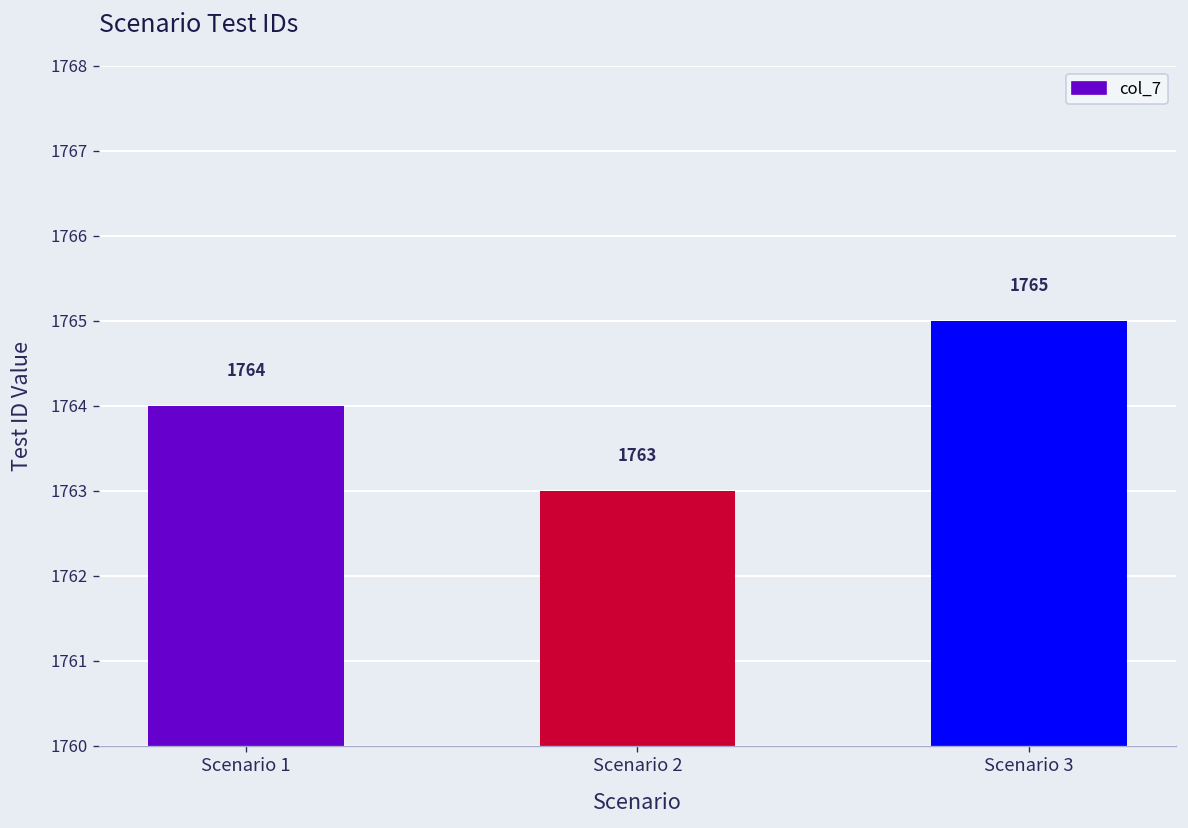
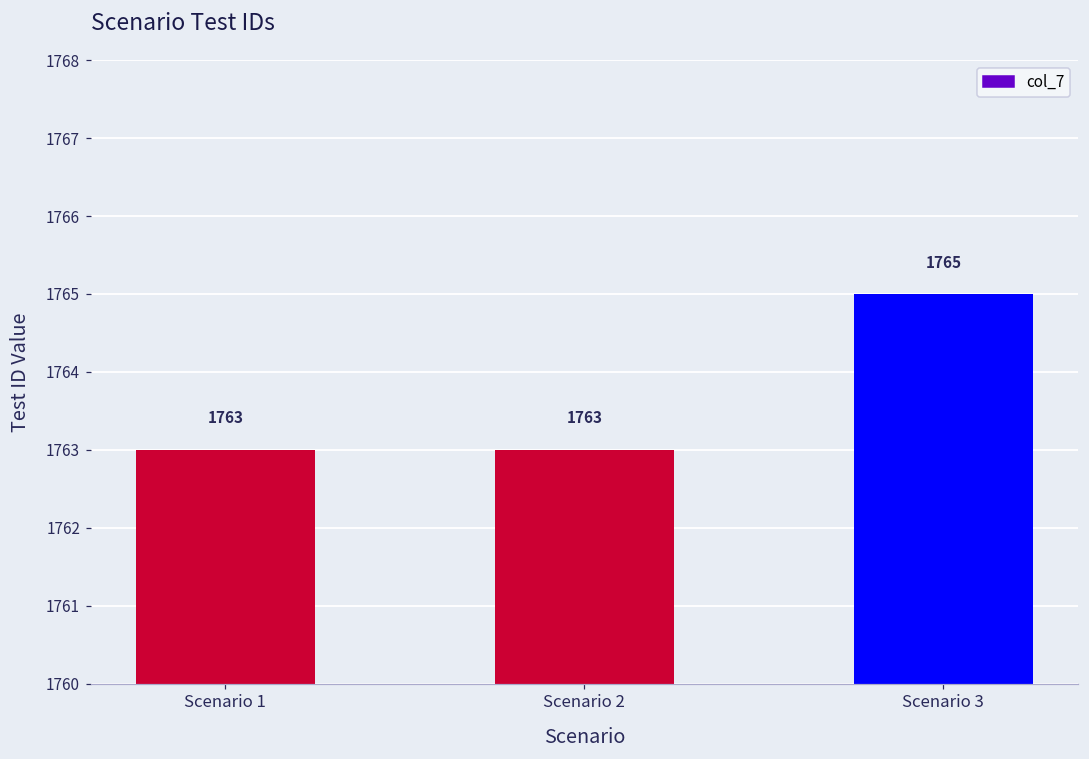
  {
-   "Scenario 1": 1764,
+   "Scenario 1": 1763,
    "Scenario 2": 1763,
    "Scenario 3": 1765
  }
